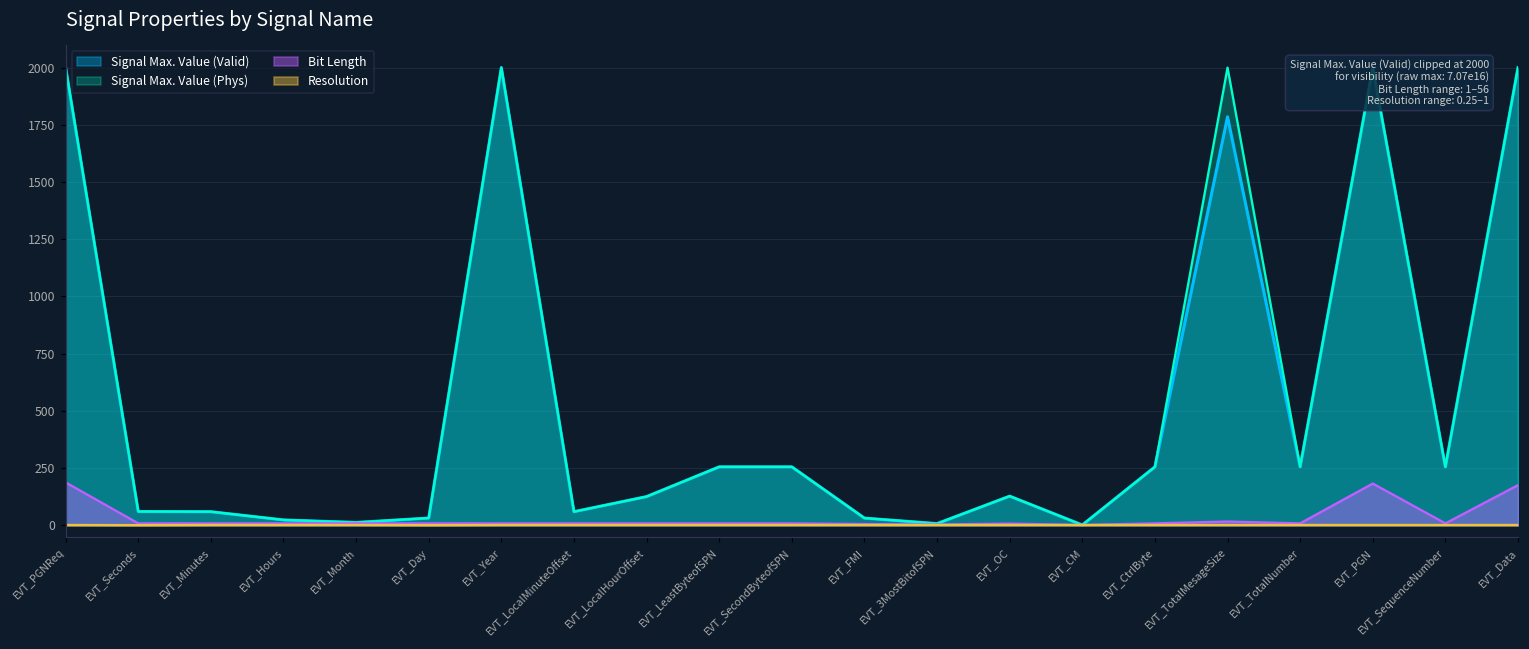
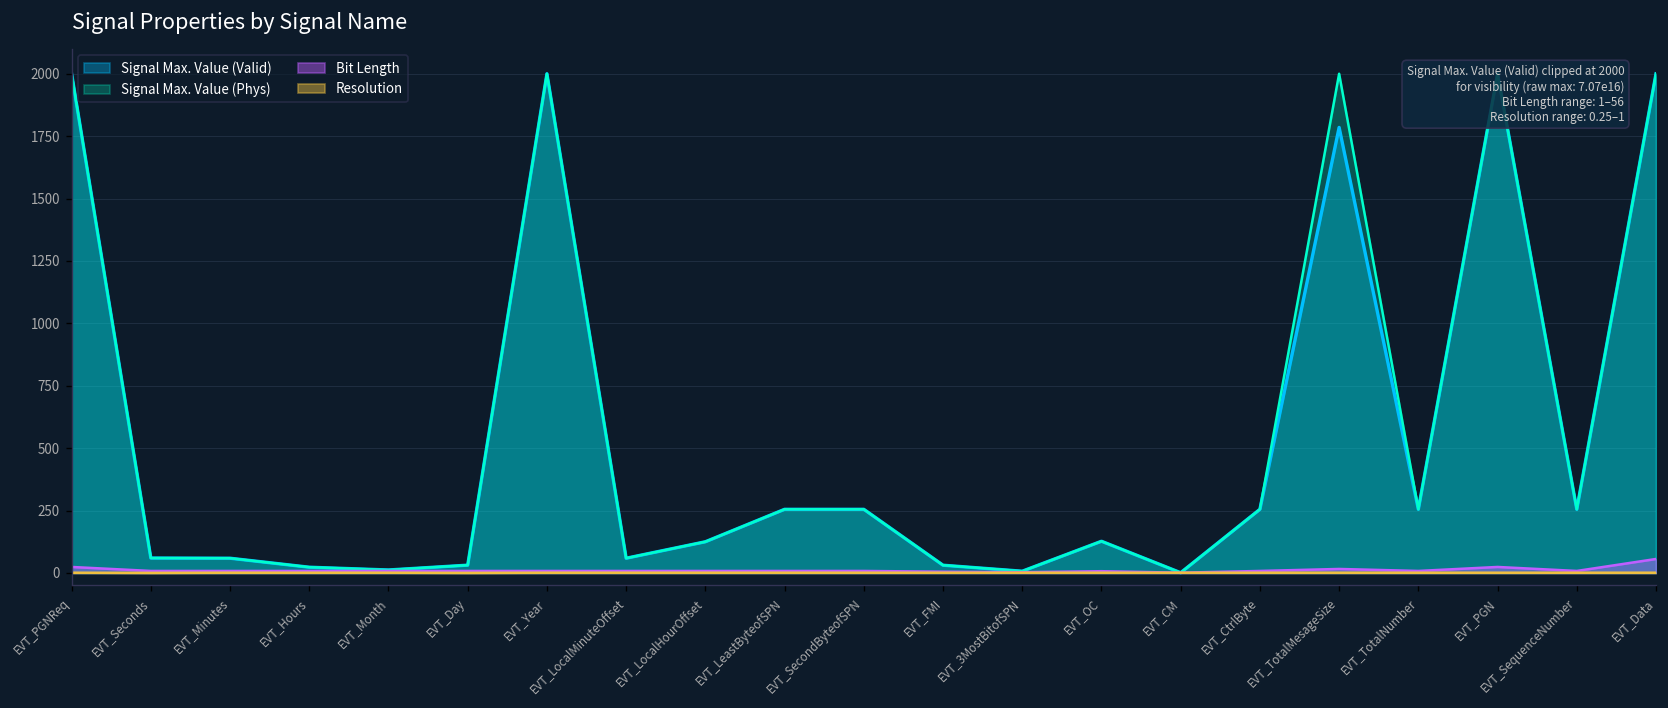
  {
    "Bit Length": {
-     "EVT_PGNReq": 190,
+     "EVT_PGNReq": 20,
      "EVT_TotalMesageSize": 20,
-     "EVT_PGN": 180,
-     "EVT_Data": 180
+     "EVT_PGN": 20,
+     "EVT_Data": 60
    },
    "Resolution": {
      "EVT_PGNReq": 0,
      "EVT_TotalMesageSize": 0,
      "EVT_PGN": 0,
      "EVT_Data": 0
    }
  }
